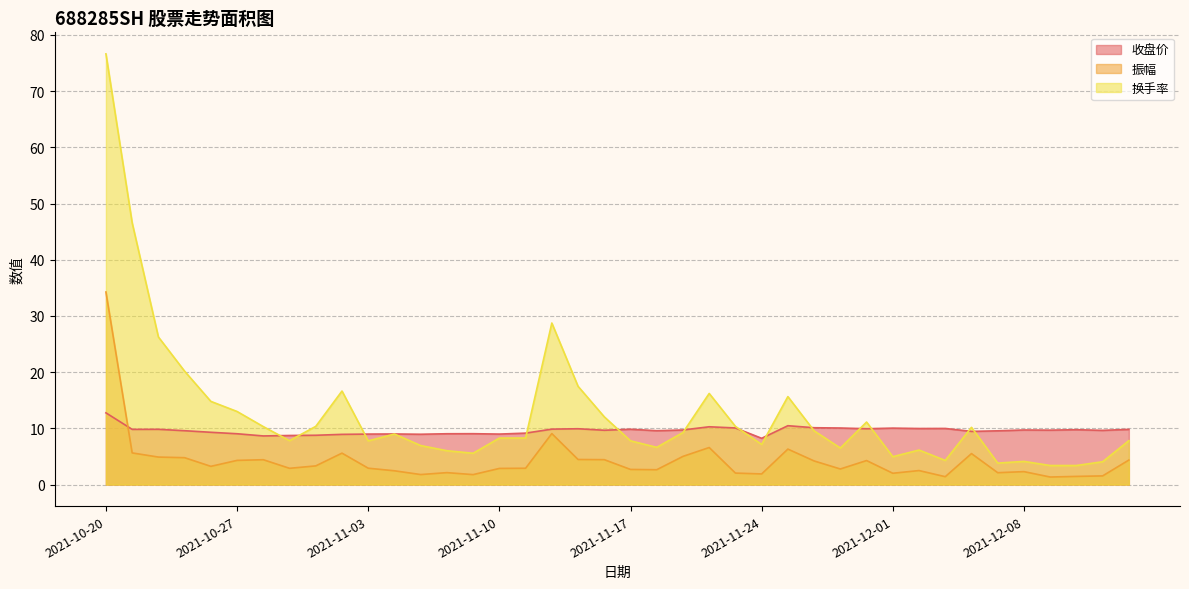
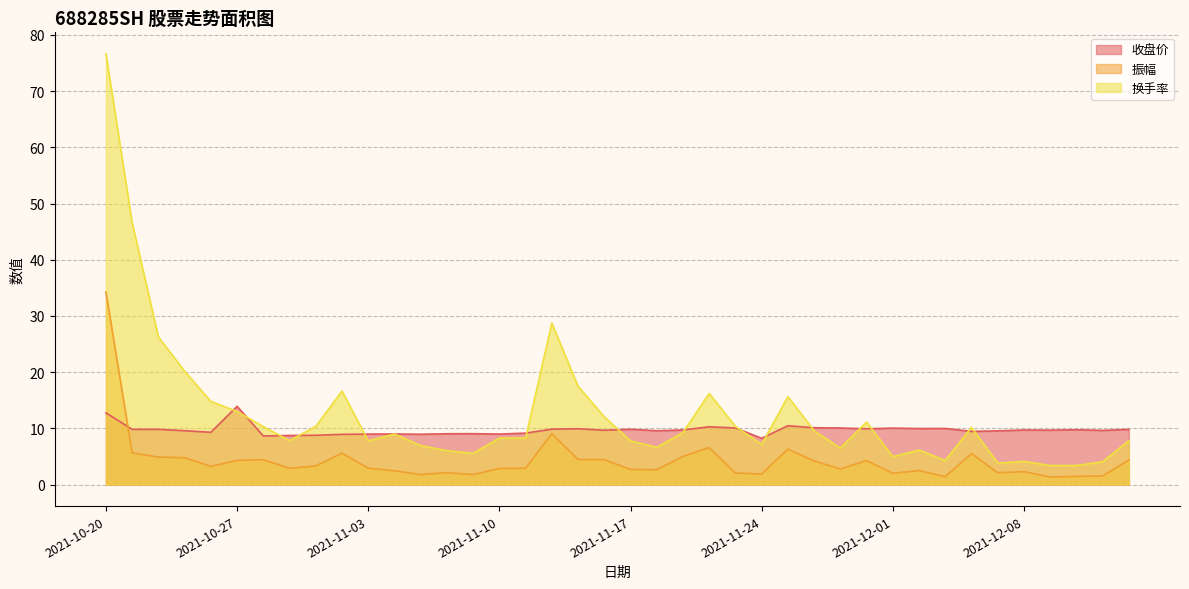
  {
    "收盘价": {
      "2021-10-20": 13,
-     "2021-10-27": 9,
+     "2021-10-27": 14,
      "2021-11-03": 9,
      "2021-11-10": 9,
      "2021-11-17": 10,
      "2021-11-24": 8,
      "2021-12-01": 10,
      "2021-12-08": 10
    }
  }
